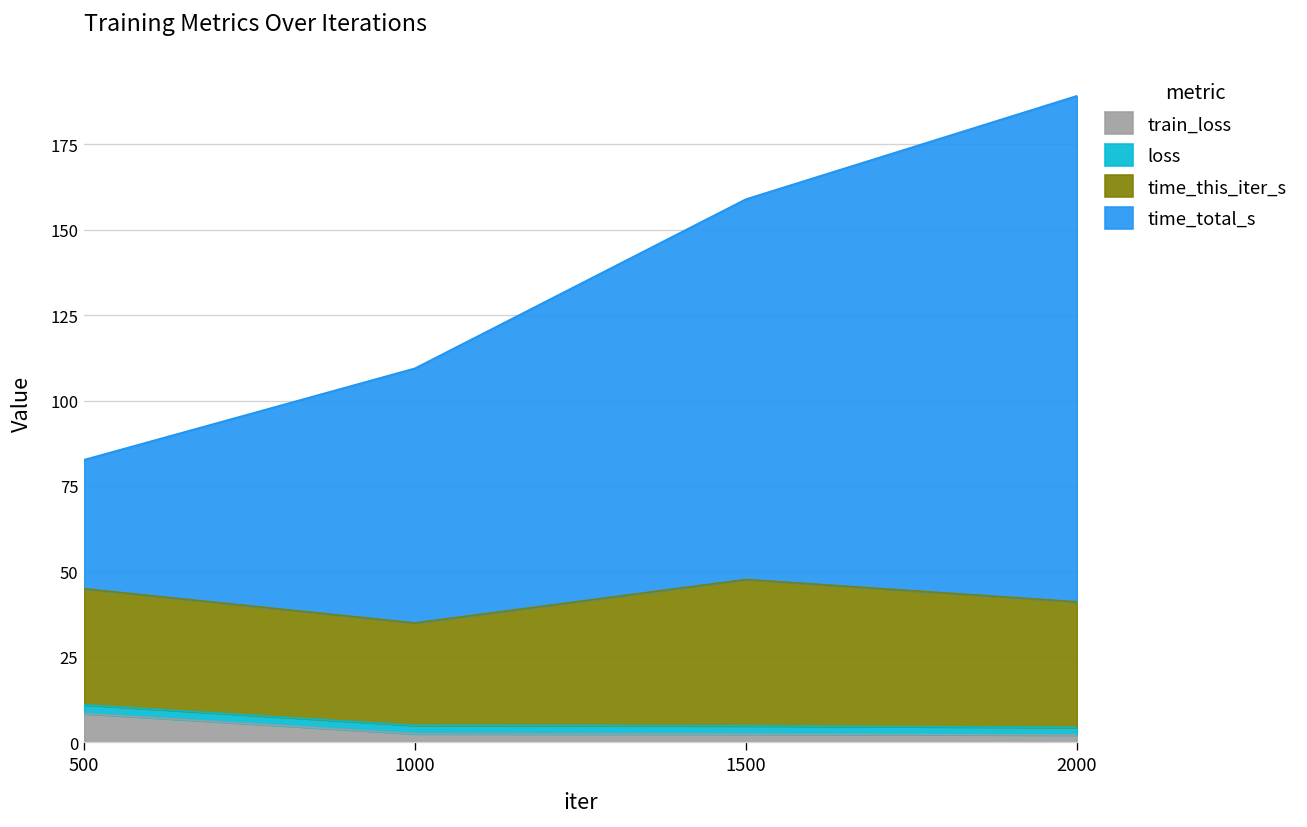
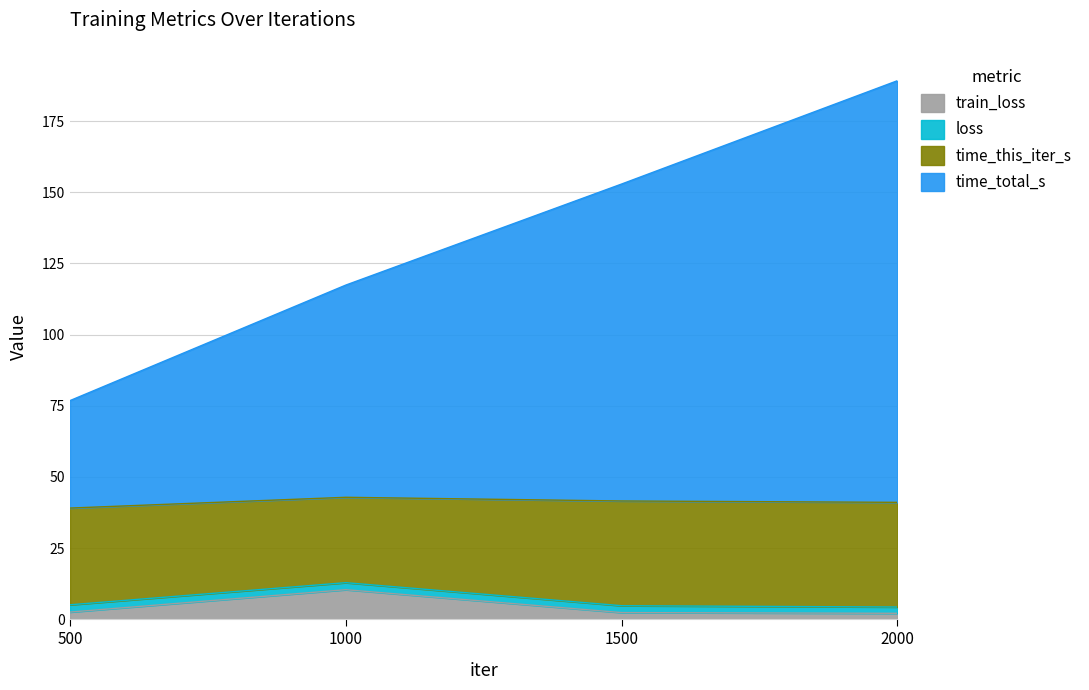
  {
    "train_loss": {
-     "500": 8,
-     "1000": 2,
+     "500": 3,
+     "1000": 10,
      "1500": 2,
      "2000": 2
    },
    "time_this_iter_s": {
      "500": 34,
      "1000": 30,
-     "1500": 43,
+     "1500": 37,
      "2000": 37
    }
  }
